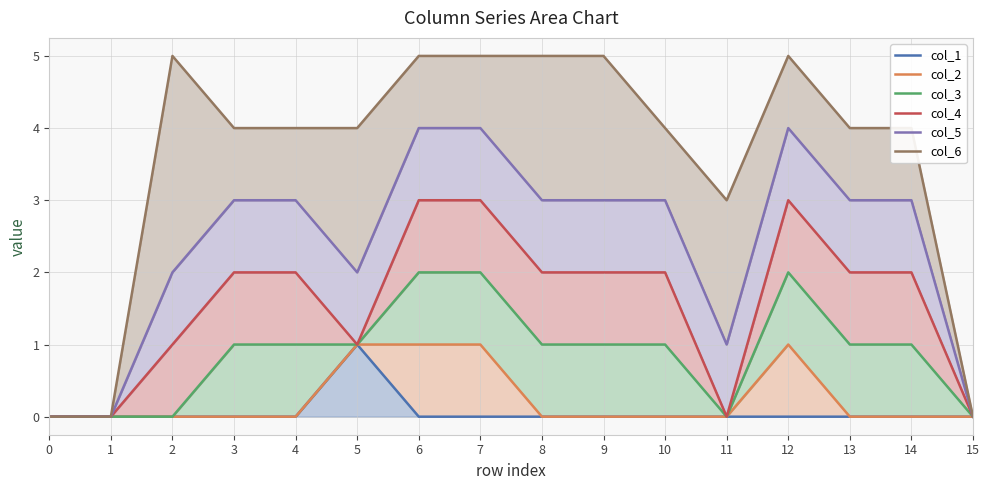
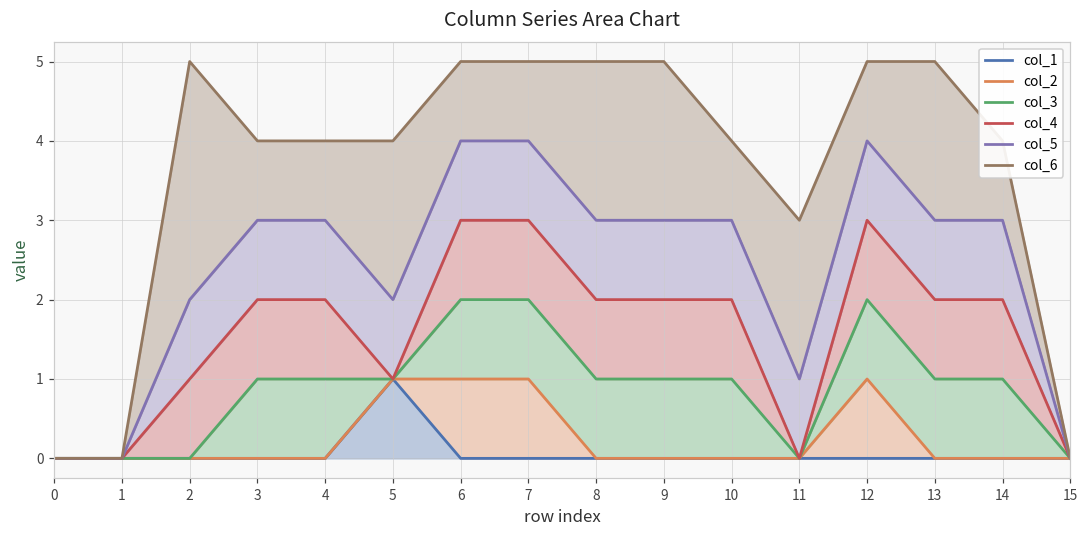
  {
    "col_3": {
      "3": 1,
      "4": 1,
      "6": 2,
      "7": 2,
      "8": 1,
      "9": 1,
      "10": 1,
      "12": 2,
      "13": 1,
      "14": 1
    },
    "col_6": {
      "2": 5,
      "3": 4,
      "4": 4,
      "5": 4,
      "6": 5,
      "7": 5,
      "8": 5,
      "9": 5,
      "10": 4,
      "11": 3,
      "12": 5,
-     "13": 1
+     "13": 2
    }
  }
